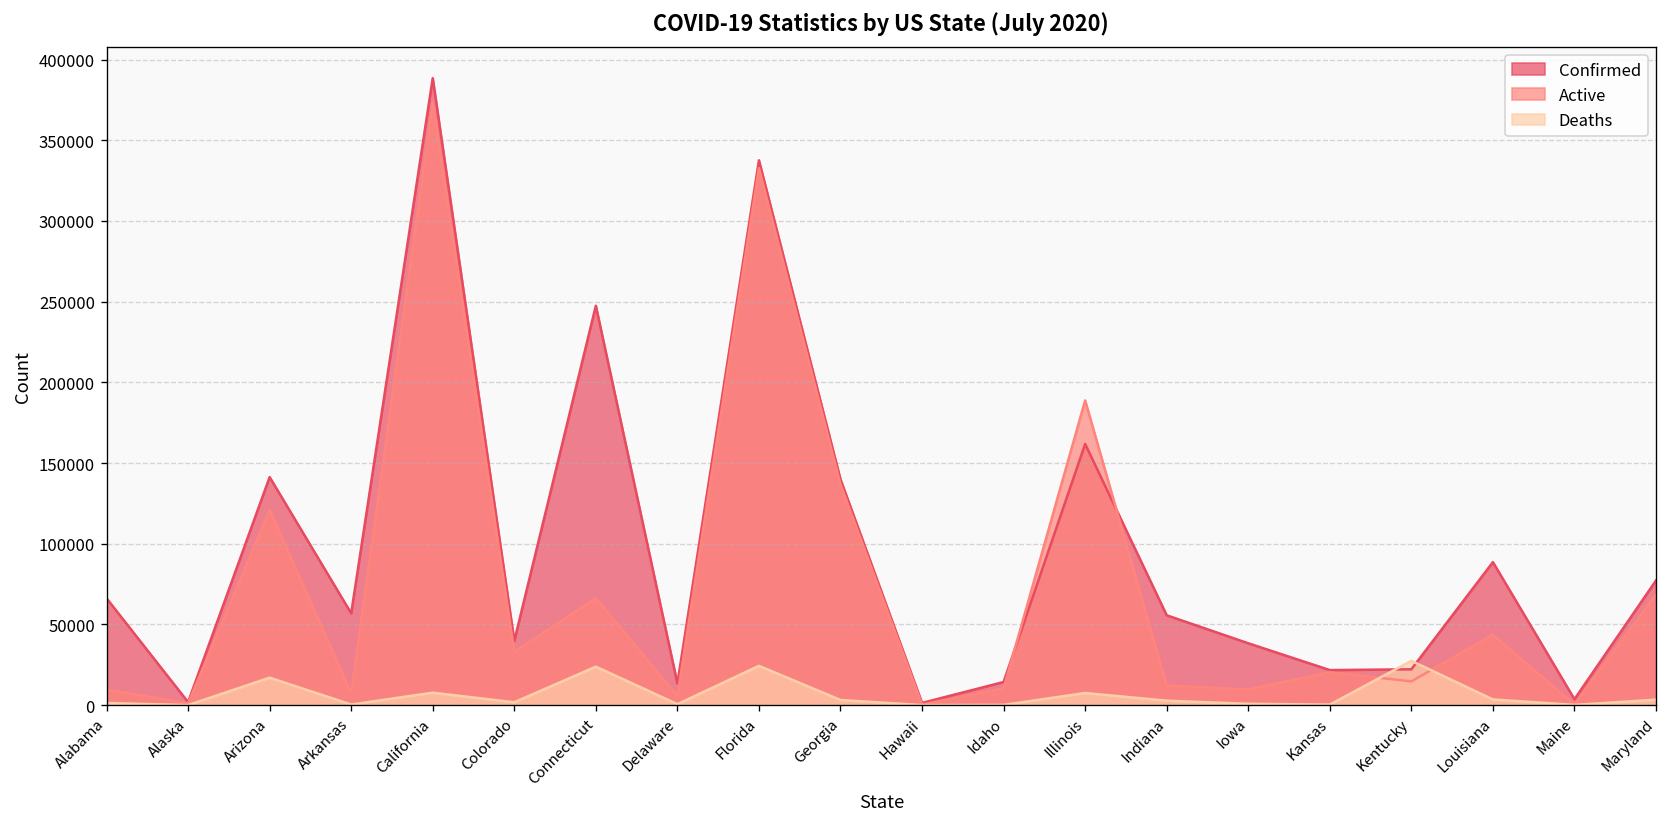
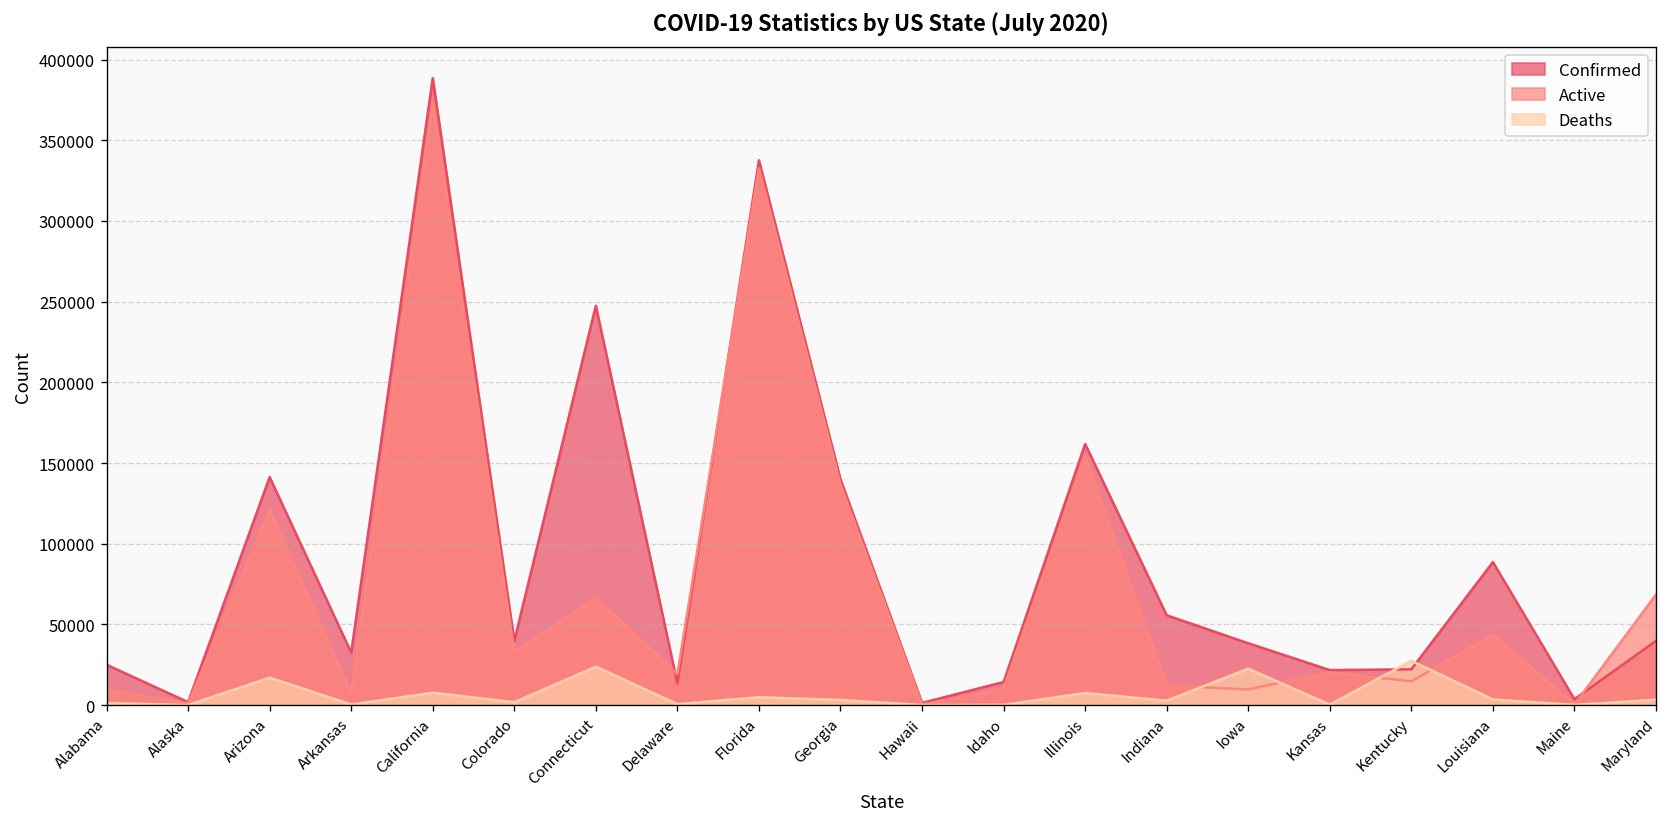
  {
    "Confirmed": {
-     "Alabama": 66000,
+     "Alabama": 25000,
      "Arizona": 141000,
-     "Arkansas": 57000,
+     "Arkansas": 33000,
      "California": 388000,
      "Colorado": 40000,
      "Connecticut": 247000,
      "Delaware": 13000,
      "Florida": 338000,
      "Georgia": 140000,
      "Idaho": 14000,
      "Illinois": 162000,
      "Indiana": 56000,
      "Iowa": 38000,
      "Kentucky": 22000,
      "Louisiana": 89000,
      "Maine": 4000,
-     "Maryland": 77000
+     "Maryland": 40000
    },
    "Active": {
      "Alabama": 10000,
      "Arizona": 121000,
      "Arkansas": 7000,
      "California": 373000,
      "Colorado": 33000,
      "Connecticut": 66000,
-     "Delaware": 6000,
+     "Delaware": 19000,
      "Florida": 333000,
      "Georgia": 137000,
      "Idaho": 10000,
-     "Illinois": 189000,
+     "Illinois": 154000,
      "Indiana": 12000,
      "Iowa": 10000,
      "Kentucky": 15000,
      "Louisiana": 44000,
      "Maryland": 68000
    },
    "Deaths": {
      "Alabama": 1000,
      "Arizona": 17000,
      "Arkansas": 0,
      "California": 8000,
      "Colorado": 2000,
      "Connecticut": 24000,
      "Delaware": 1000,
-     "Florida": 24000,
+     "Florida": 5000,
      "Georgia": 3000,
      "Idaho": 0,
      "Illinois": 7000,
      "Indiana": 3000,
-     "Iowa": 1000,
+     "Iowa": 23000,
      "Kansas": 0,
      "Kentucky": 27000,
      "Louisiana": 4000,
      "Maryland": 3000
    }
  }
